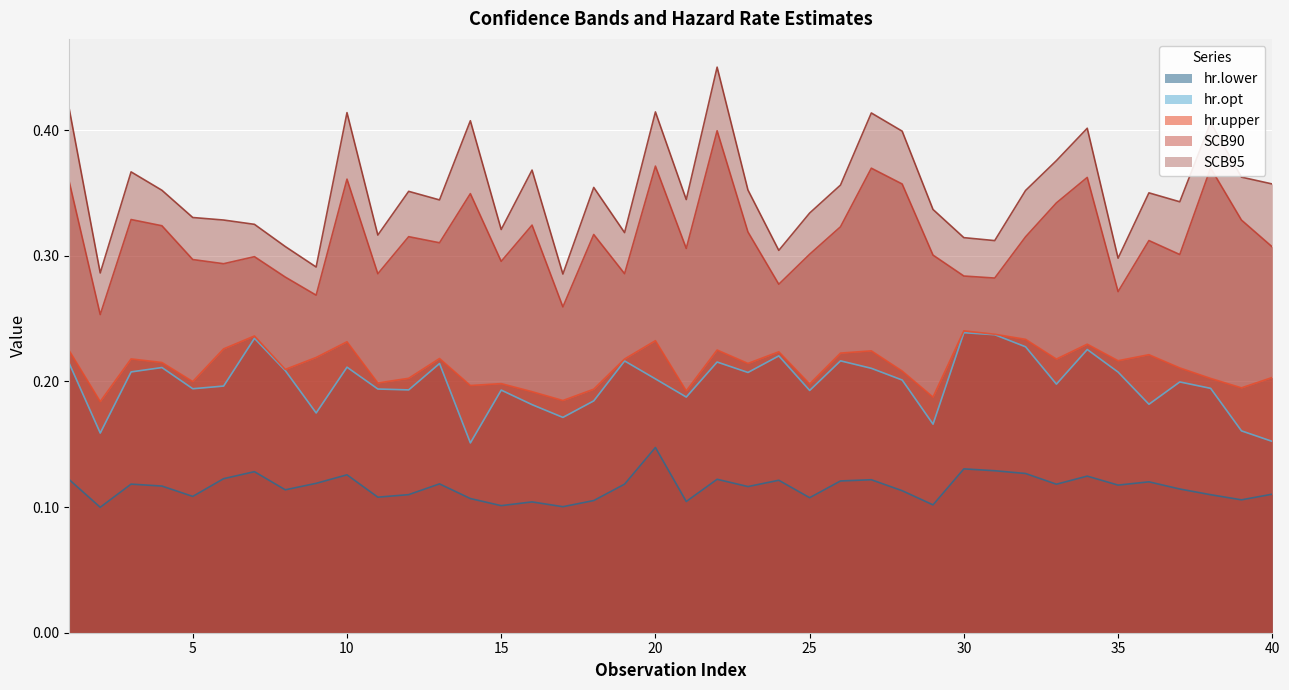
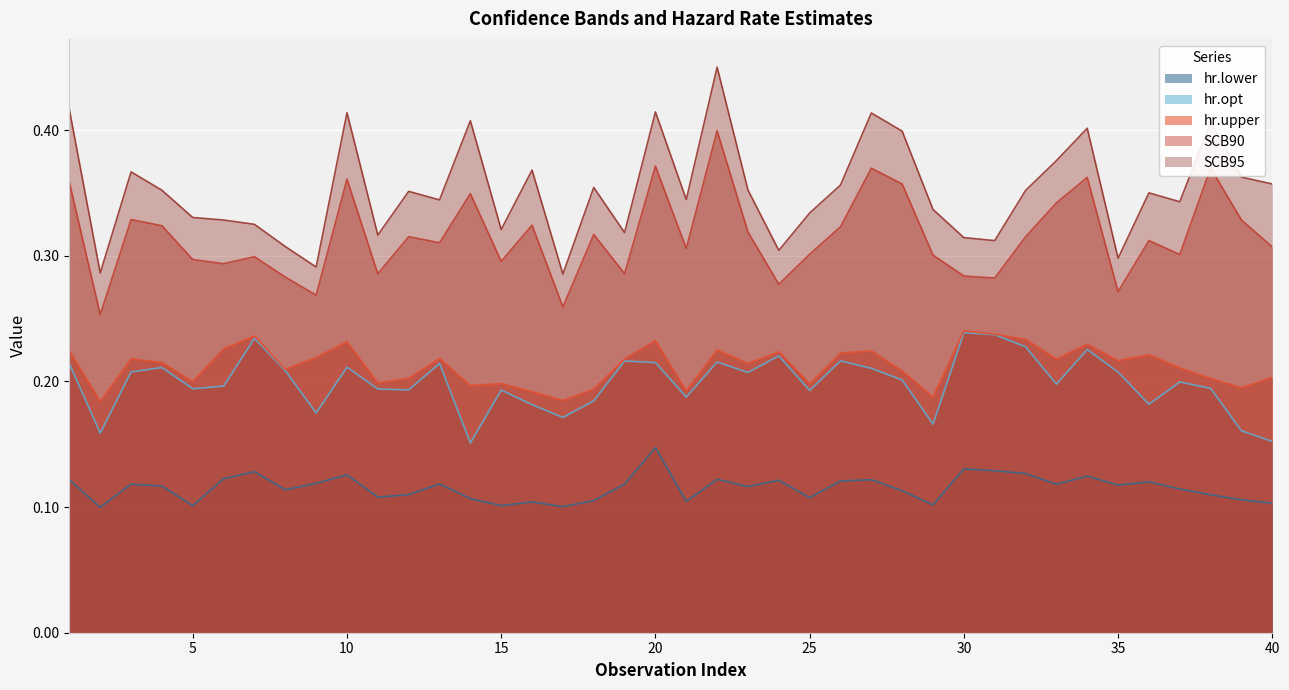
  {
    "hr.lower": {
-     "5": 0.108,
+     "5": 0.101,
      "10": 0.126,
      "15": 0.101,
      "20": 0.147,
      "25": 0.107,
      "30": 0.130,
      "35": 0.117,
-     "40": 0.110
+     "40": 0.103
    },
    "hr.opt": {
      "5": 0.194,
      "10": 0.211,
      "15": 0.193,
-     "20": 0.202,
+     "20": 0.215,
      "25": 0.193,
      "35": 0.207,
      "40": 0.152
    }
  }
